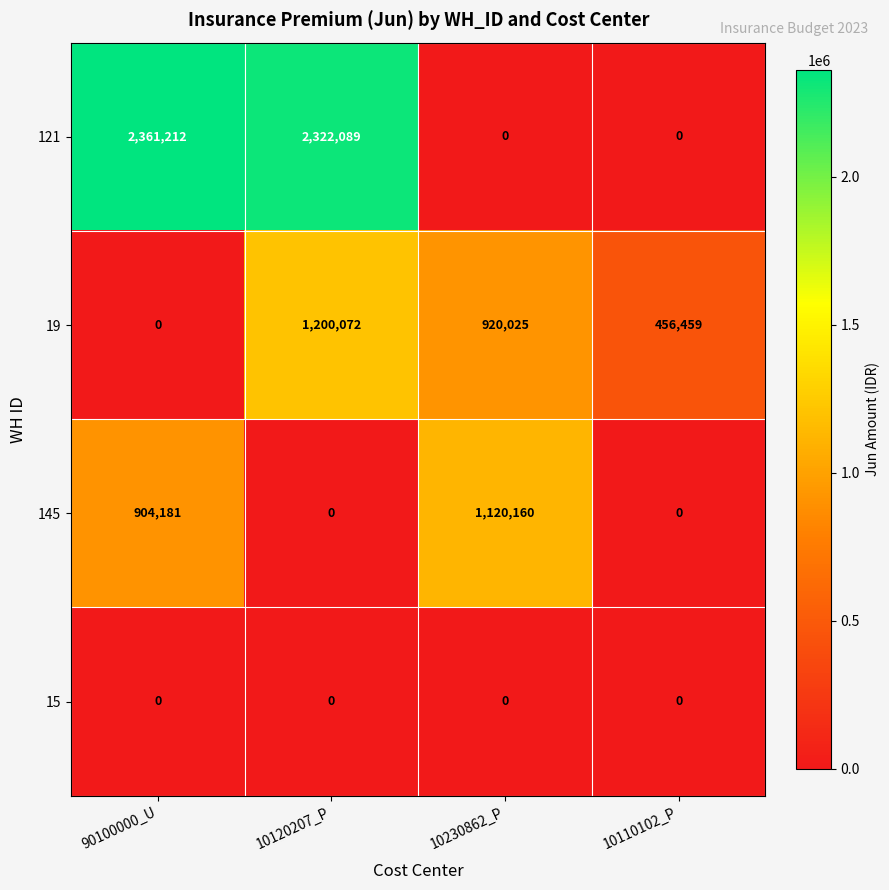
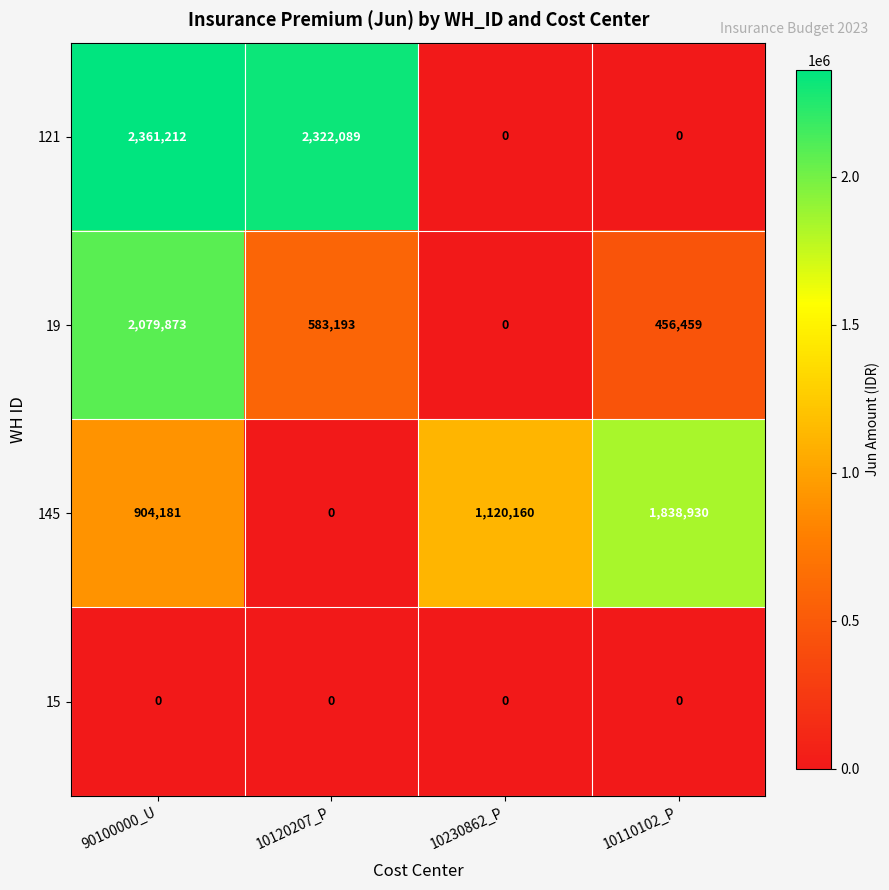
  {
    "121": {
      "90100000_U": "2,361,212",
      "10120207_P": "2,322,089",
      "10230862_P": "0",
      "10110102_P": "0"
    },
    "19": {
-     "90100000_U": "0",
-     "10120207_P": "1,200,072",
-     "10230862_P": "920,025",
+     "90100000_U": "2,079,873",
+     "10120207_P": "583,193",
+     "10230862_P": "0",
      "10110102_P": "456,459"
    },
    "145": {
      "90100000_U": "904,181",
      "10120207_P": "0",
      "10230862_P": "1,120,160",
-     "10110102_P": "0"
+     "10110102_P": "1,838,930"
    },
    "15": {
      "90100000_U": "0",
      "10120207_P": "0",
      "10230862_P": "0",
      "10110102_P": "0"
    }
  }
